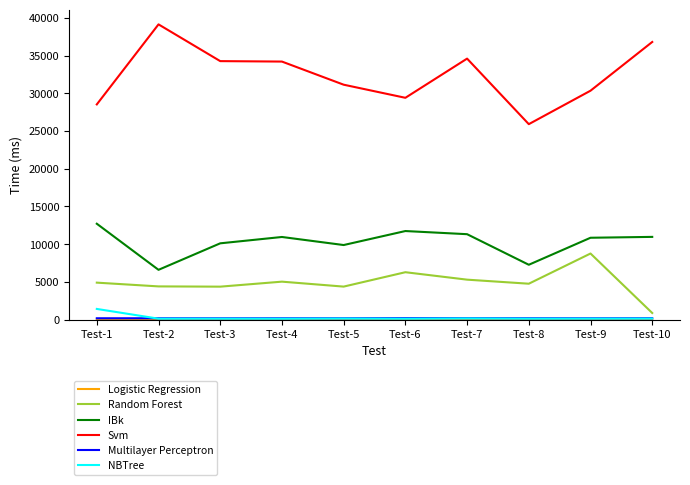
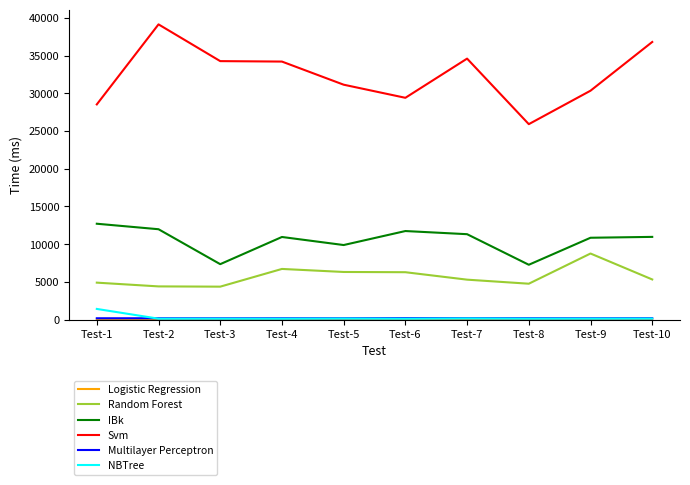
  {
    "Random Forest": {
      "Test-1": 5000,
      "Test-2": 4000,
      "Test-3": 4000,
-     "Test-4": 5000,
-     "Test-5": 4000,
+     "Test-4": 7000,
+     "Test-5": 6000,
      "Test-6": 6000,
      "Test-7": 5000,
      "Test-8": 5000,
      "Test-9": 9000,
-     "Test-10": 1000
+     "Test-10": 5000
    },
    "IBk": {
      "Test-1": 13000,
-     "Test-2": 7000,
-     "Test-3": 10000,
+     "Test-2": 12000,
+     "Test-3": 7000,
      "Test-4": 11000,
      "Test-5": 10000,
      "Test-6": 12000,
      "Test-7": 11000,
      "Test-8": 7000,
      "Test-9": 11000,
      "Test-10": 11000
    },
    "Svm": {
      "Test-1": 29000,
      "Test-2": 39000,
      "Test-3": 34000,
      "Test-4": 34000,
      "Test-5": 31000,
      "Test-6": 29000,
      "Test-7": 35000,
      "Test-8": 26000,
      "Test-9": 30000,
      "Test-10": 37000
    },
    "NBTree": {
      "Test-1": 1000
    }
  }
